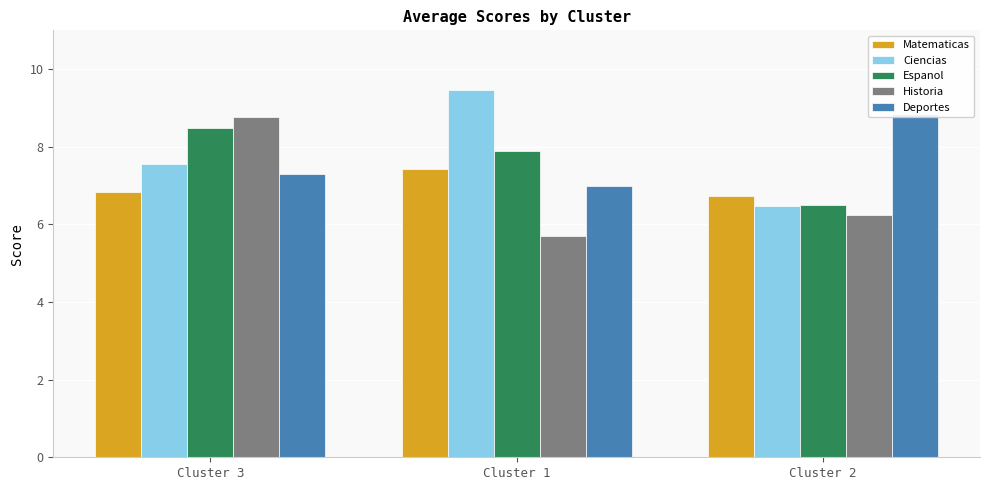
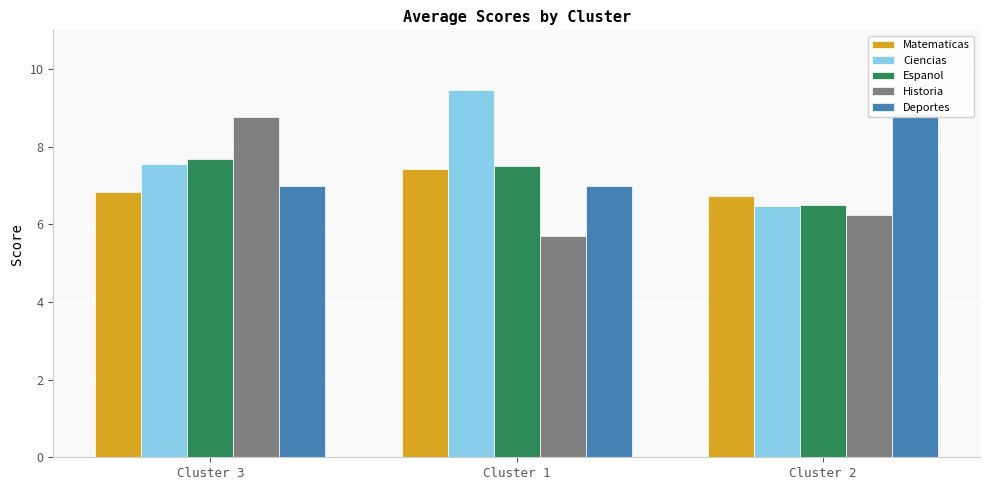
  {
    "Matematicas": {
      "Cluster 3": 6.8,
      "Cluster 1": 7.4,
      "Cluster 2": 6.7
    },
    "Ciencias": {
      "Cluster 3": 7.6,
      "Cluster 1": 9.5,
      "Cluster 2": 6.5
    },
    "Espanol": {
-     "Cluster 3": 8.5,
-     "Cluster 1": 7.9,
+     "Cluster 3": 7.7,
+     "Cluster 1": 7.5,
      "Cluster 2": 6.5
    },
    "Historia": {
      "Cluster 3": 8.8,
      "Cluster 1": 5.7,
      "Cluster 2": 6.3
    },
    "Deportes": {
-     "Cluster 3": 7.3,
+     "Cluster 3": 7.0,
      "Cluster 1": 7.0
    }
  }
